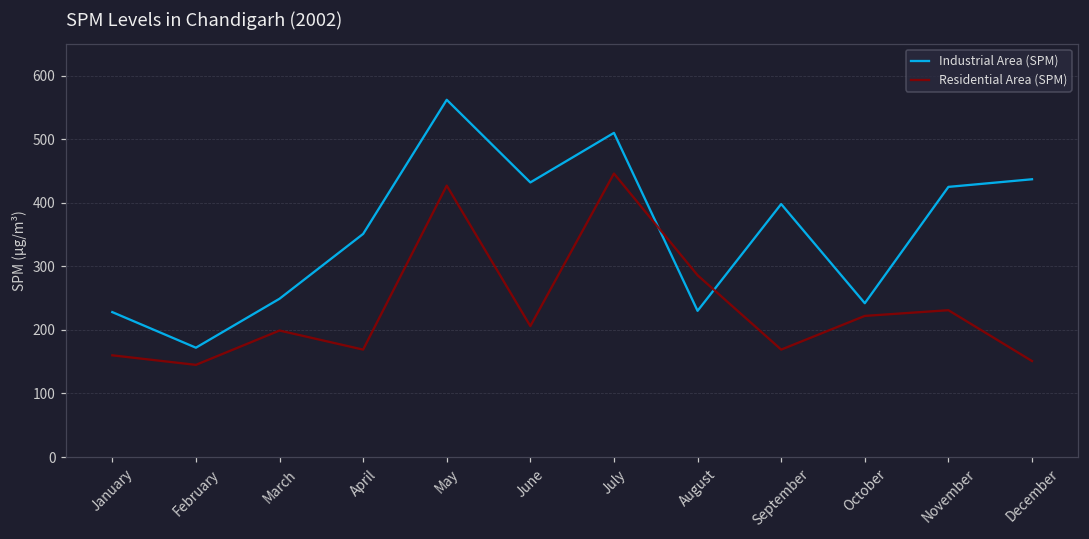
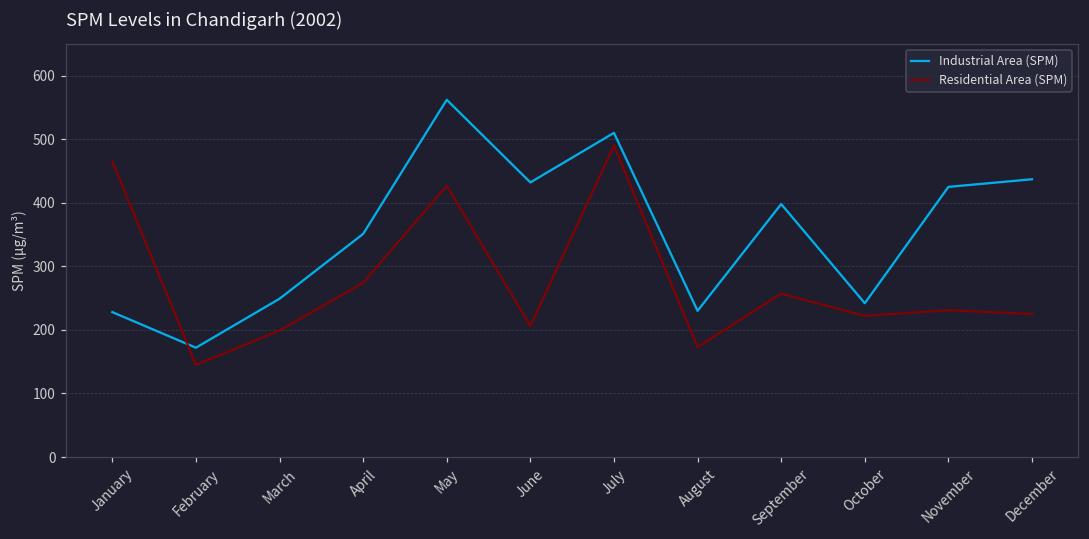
  {
    "Industrial Area (SPM)": {
      "January": 230,
      "February": 170,
      "March": 250,
      "April": 350,
      "May": 560,
      "June": 430,
      "July": 510,
      "August": 230,
      "September": 400,
      "October": 240,
      "November": 430,
      "December": 440
    },
    "Residential Area (SPM)": {
-     "January": 160,
+     "January": 470,
      "February": 150,
      "March": 200,
-     "April": 170,
+     "April": 270,
      "May": 430,
      "June": 210,
-     "July": 450,
-     "August": 290,
-     "September": 170,
+     "July": 490,
+     "August": 170,
+     "September": 260,
      "October": 220,
      "November": 230,
-     "December": 150
+     "December": 230
    }
  }
